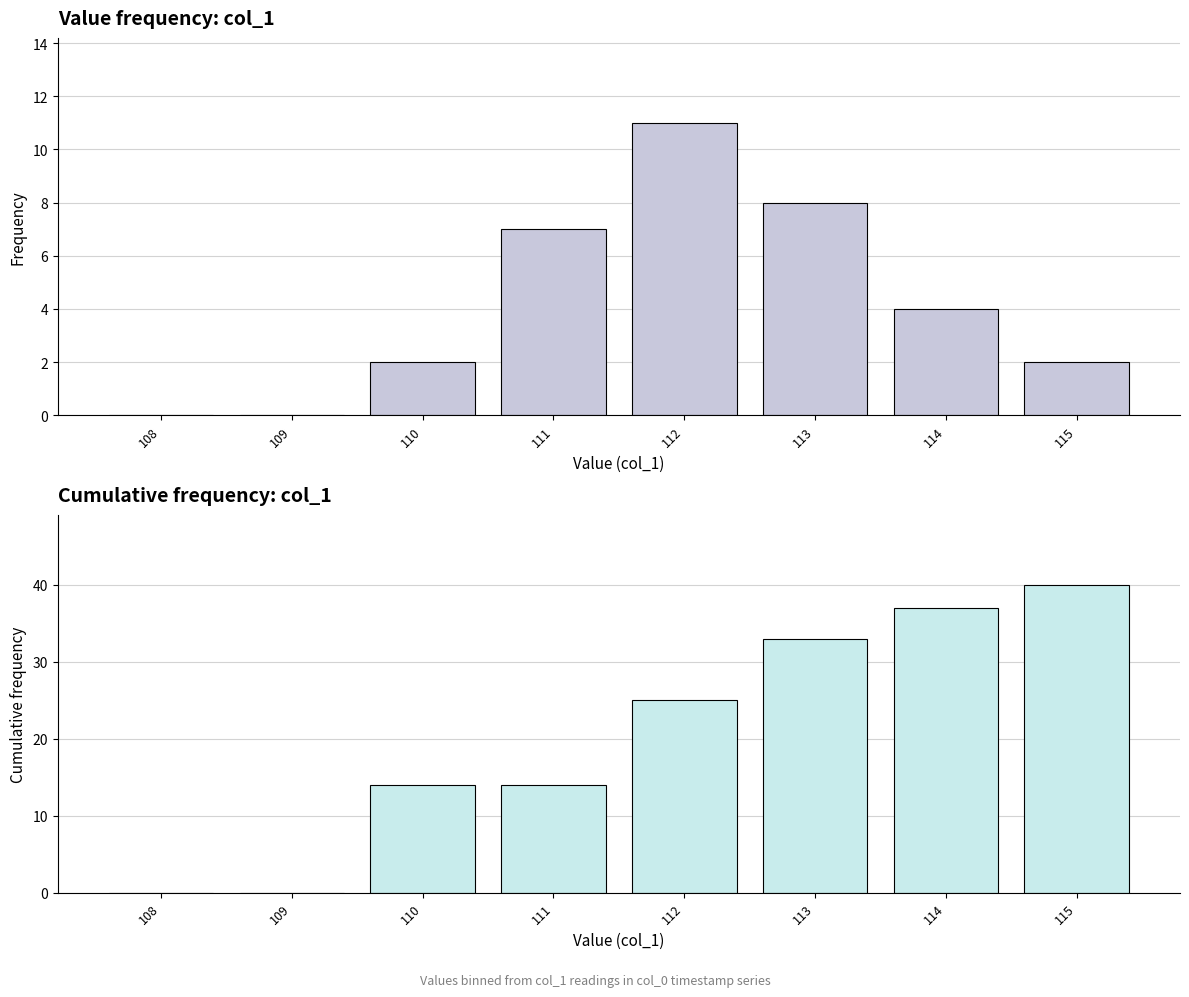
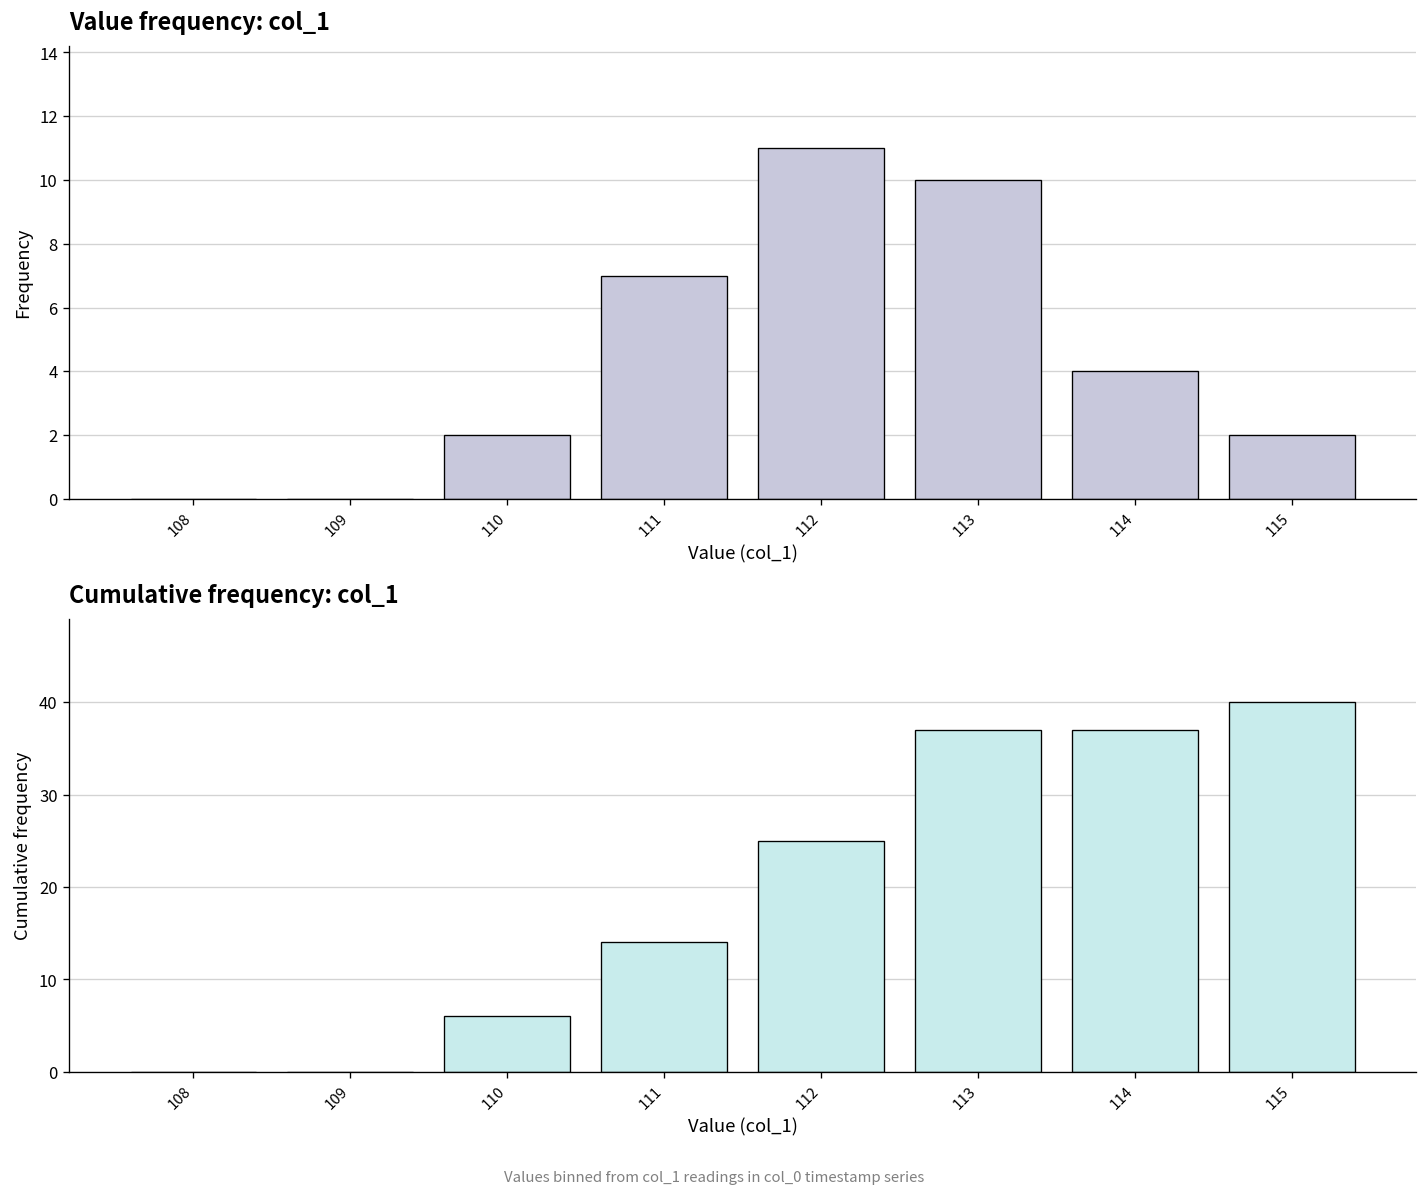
  {
    "Value frequency: col_1": {
      "108": 0,
      "109": 0,
      "110": 2,
      "111": 7,
      "112": 11,
-     "113": 8,
+     "113": 10,
      "114": 4,
      "115": 2
    },
    "Cumulative frequency: col_1": {
      "108": 0,
      "109": 0,
-     "110": 14,
+     "110": 6,
      "111": 14,
      "112": 25,
-     "113": 33,
+     "113": 37,
      "114": 37,
      "115": 40
    }
  }
